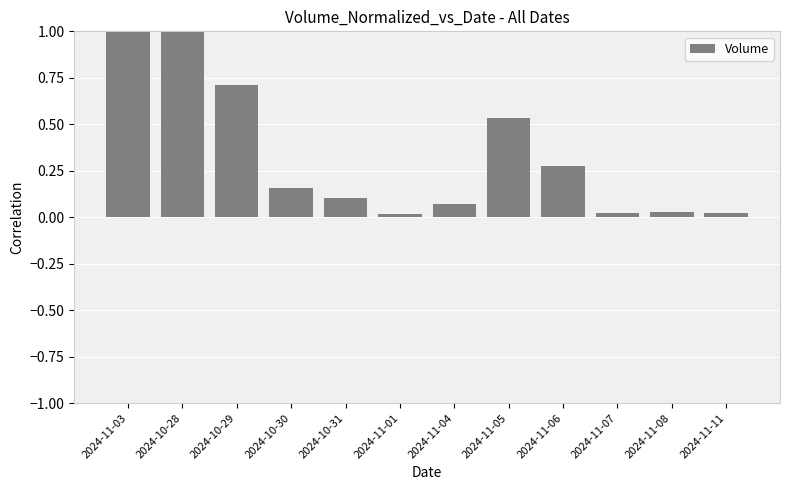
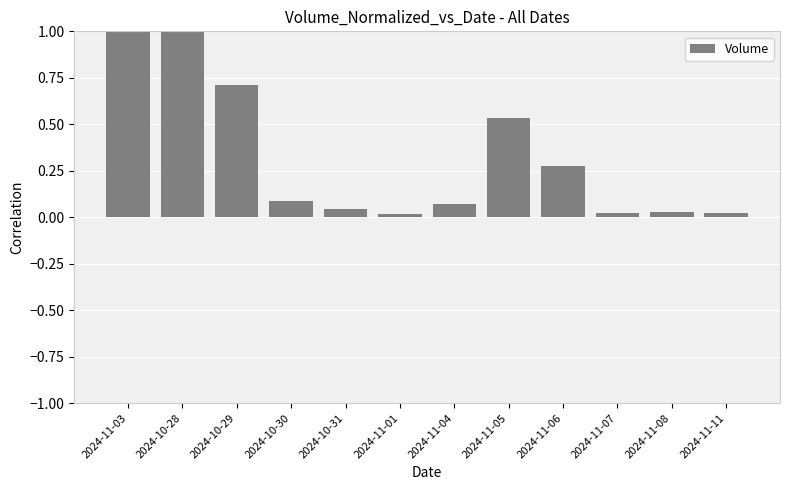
  {
    "2024-11-03": 1.00,
    "2024-10-28": 1.00,
    "2024-10-29": 0.71,
-   "2024-10-30": 0.16,
-   "2024-10-31": 0.11,
+   "2024-10-30": 0.09,
+   "2024-10-31": 0.04,
    "2024-11-01": 0.02,
    "2024-11-04": 0.07,
    "2024-11-05": 0.54,
    "2024-11-06": 0.27,
    "2024-11-07": 0.02,
    "2024-11-08": 0.03,
    "2024-11-11": 0.02
  }
